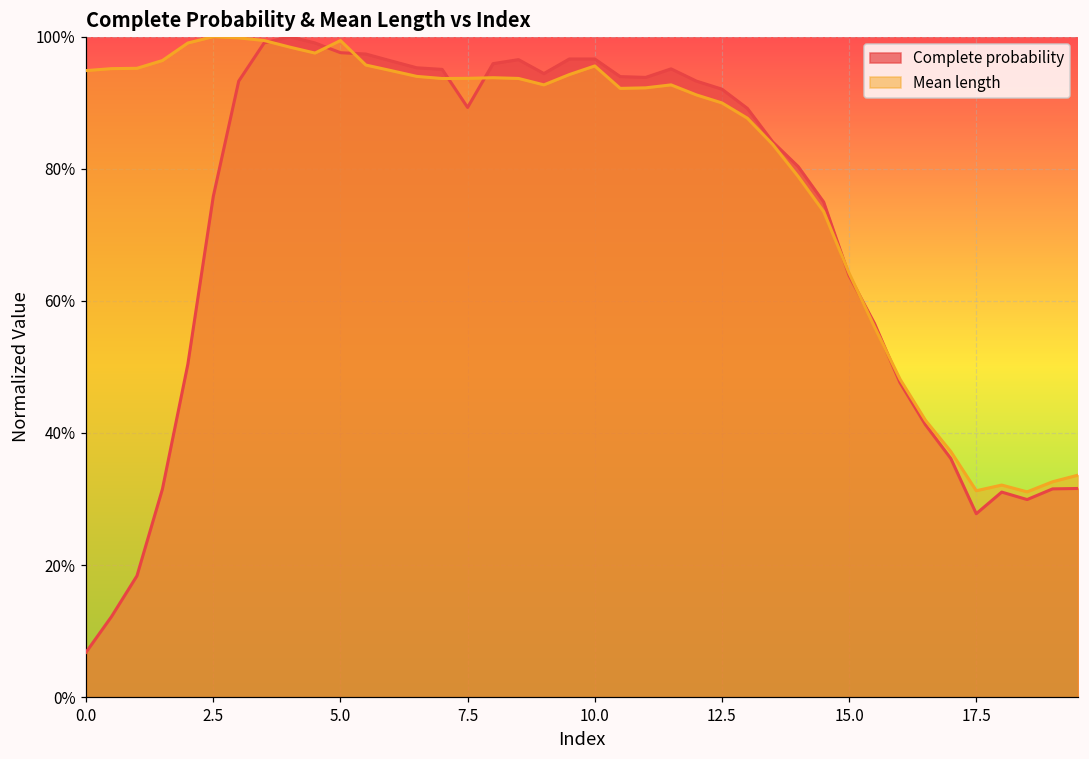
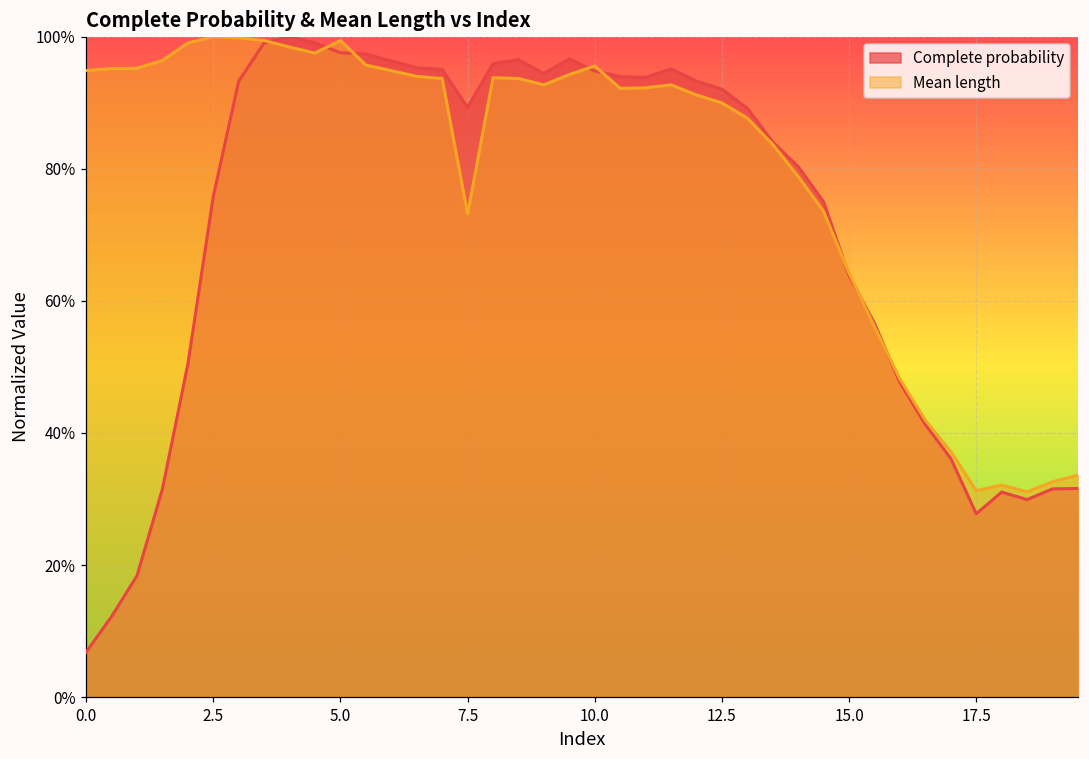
  {
    "Complete probability": {
      "0.0": "7%",
      "2.5": "76%",
      "5.0": "98%",
      "7.5": "89%",
-     "10.0": "97%",
+     "10.0": "95%",
      "12.5": "92%",
      "17.5": "28%"
    },
    "Mean length": {
      "0.0": "95%",
      "2.5": "100%",
      "5.0": "99%",
-     "7.5": "94%",
+     "7.5": "73%",
      "10.0": "96%",
      "12.5": "90%",
      "17.5": "31%"
    }
  }
